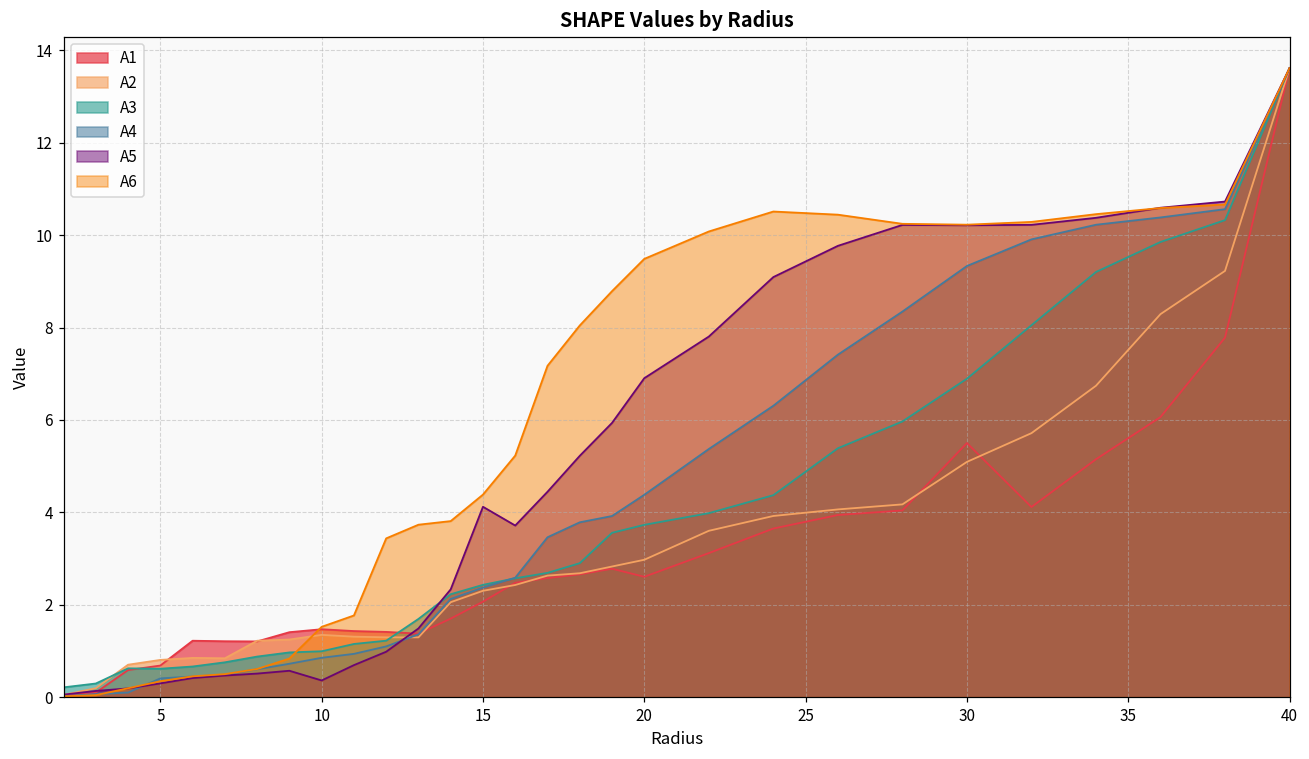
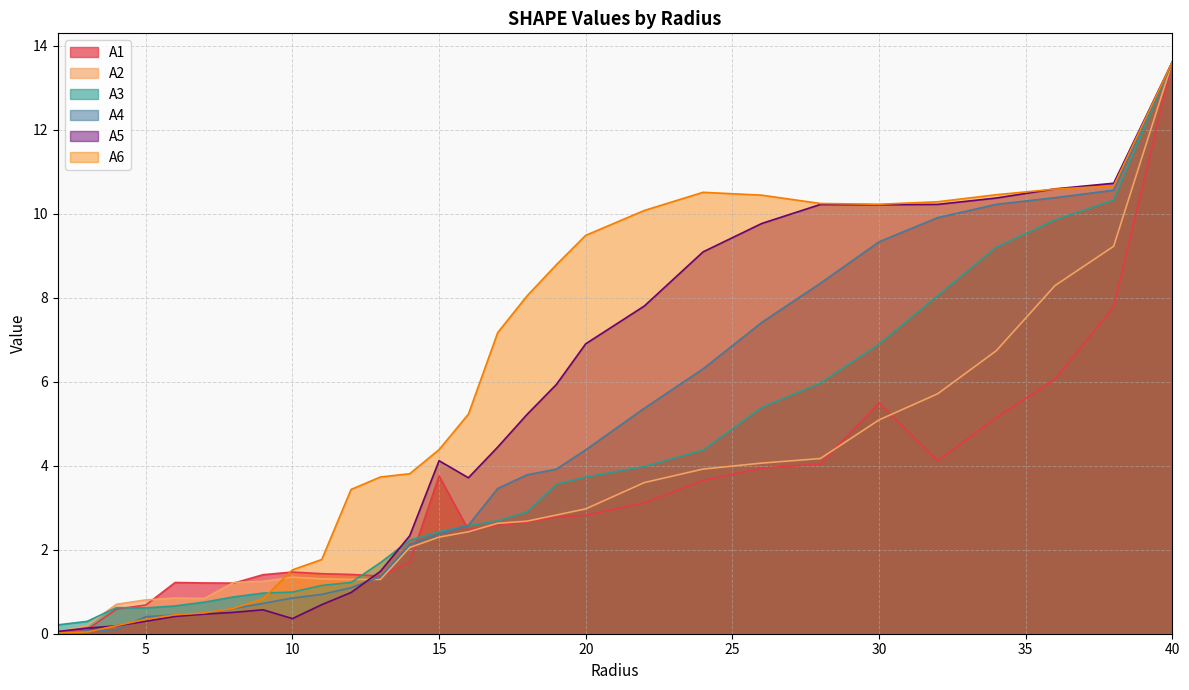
  {
    "A1": {
      "5": 0.7,
-     "15": 2.1,
-     "20": 2.6,
+     "15": 3.8,
+     "20": 2.8,
      "30": 5.5
    },
    "A5": {
      "10": 0.4,
      "15": 4.1,
      "20": 6.9
    }
  }
